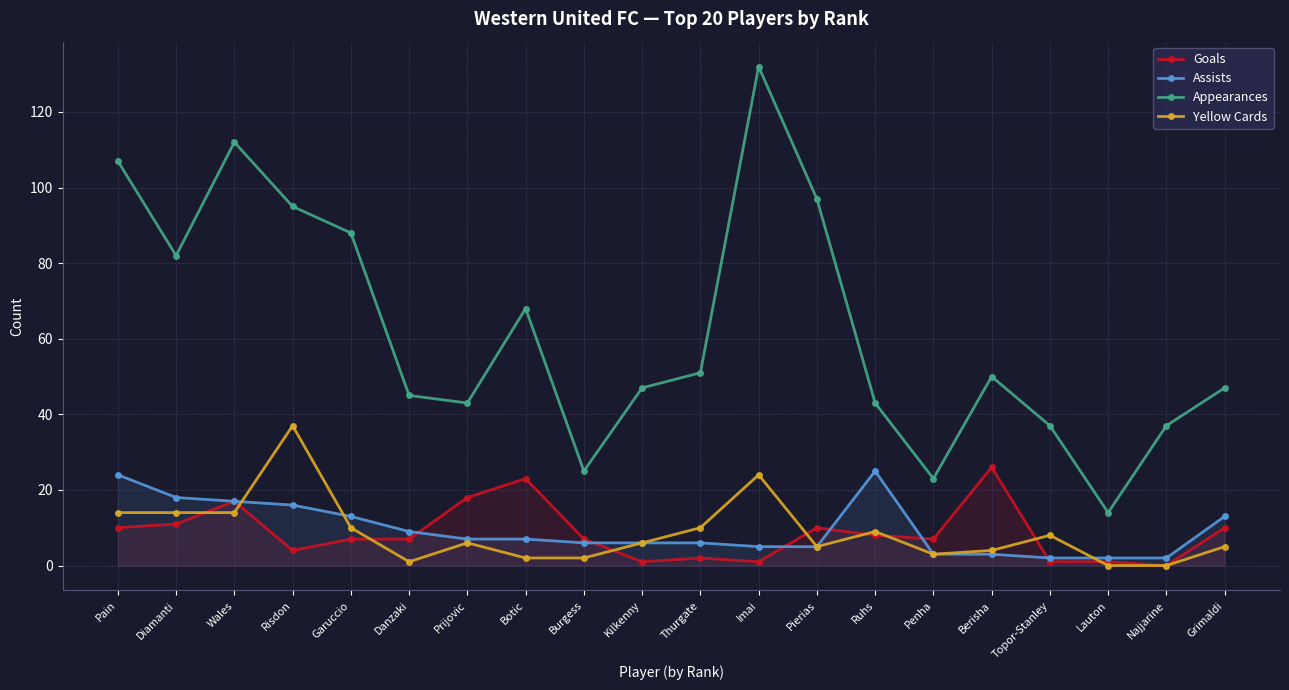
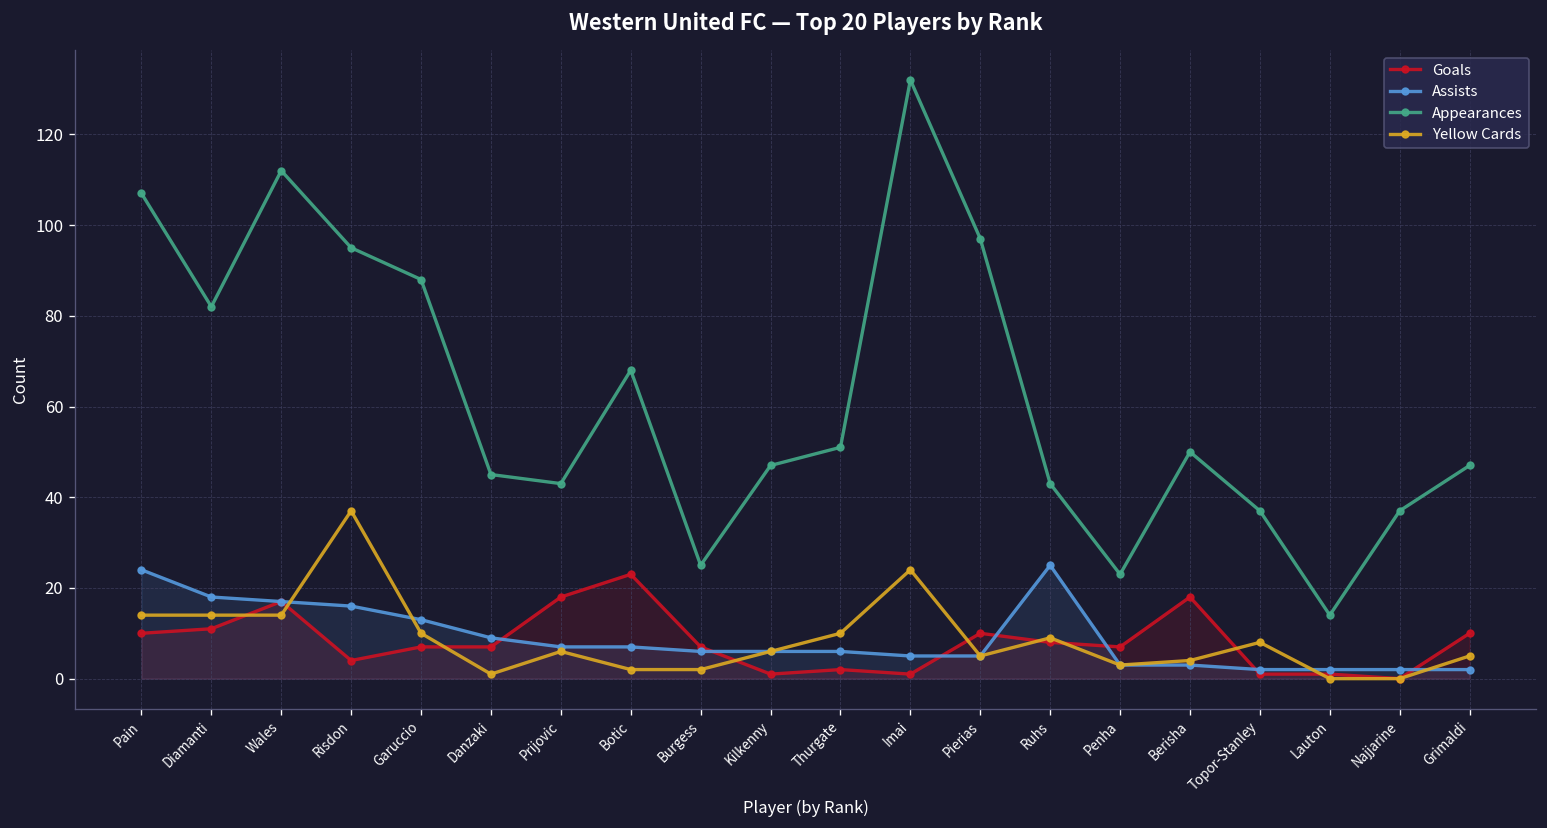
  {
    "Goals": {
      "Pain": 10,
      "Diamanti": 11,
      "Risdon": 4,
      "Garuccio": 7,
      "Danzaki": 7,
      "Prijovic": 18,
      "Botic": 23,
      "Burgess": 7,
      "Kilkenny": 1,
      "Thurgate": 2,
      "Imai": 1,
      "Pierias": 10,
      "Ruhs": 8,
      "Penha": 7,
-     "Berisha": 26,
+     "Berisha": 18,
      "Topor-Stanley": 1,
      "Lauton": 1,
      "Grimaldi": 10
    },
    "Assists": {
      "Pain": 24,
      "Diamanti": 18,
      "Risdon": 16,
      "Garuccio": 13,
      "Danzaki": 9,
      "Prijovic": 7,
      "Botic": 7,
      "Burgess": 6,
      "Thurgate": 6,
      "Imai": 5,
      "Ruhs": 25,
      "Berisha": 3,
      "Topor-Stanley": 2,
      "Lauton": 2,
      "Najjarine": 2,
-     "Grimaldi": 13
+     "Grimaldi": 2
    },
    "Appearances": {
      "Pain": 107,
      "Diamanti": 82,
      "Wales": 112,
      "Risdon": 95,
      "Garuccio": 88,
      "Danzaki": 45,
      "Prijovic": 43,
      "Botic": 68,
      "Burgess": 25,
      "Kilkenny": 47,
      "Thurgate": 51,
      "Imai": 132,
      "Pierias": 97,
      "Ruhs": 43,
      "Penha": 23,
      "Berisha": 50,
      "Topor-Stanley": 37,
      "Lauton": 14,
      "Najjarine": 37,
      "Grimaldi": 47
    },
    "Yellow Cards": {
      "Pain": 14,
      "Diamanti": 14,
      "Wales": 14,
      "Risdon": 37,
      "Garuccio": 10,
      "Danzaki": 1,
      "Prijovic": 6,
      "Botic": 2,
      "Burgess": 2,
      "Thurgate": 10,
      "Imai": 24,
      "Ruhs": 9,
      "Berisha": 4,
      "Topor-Stanley": 8,
      "Lauton": 0,
      "Grimaldi": 5
    }
  }
